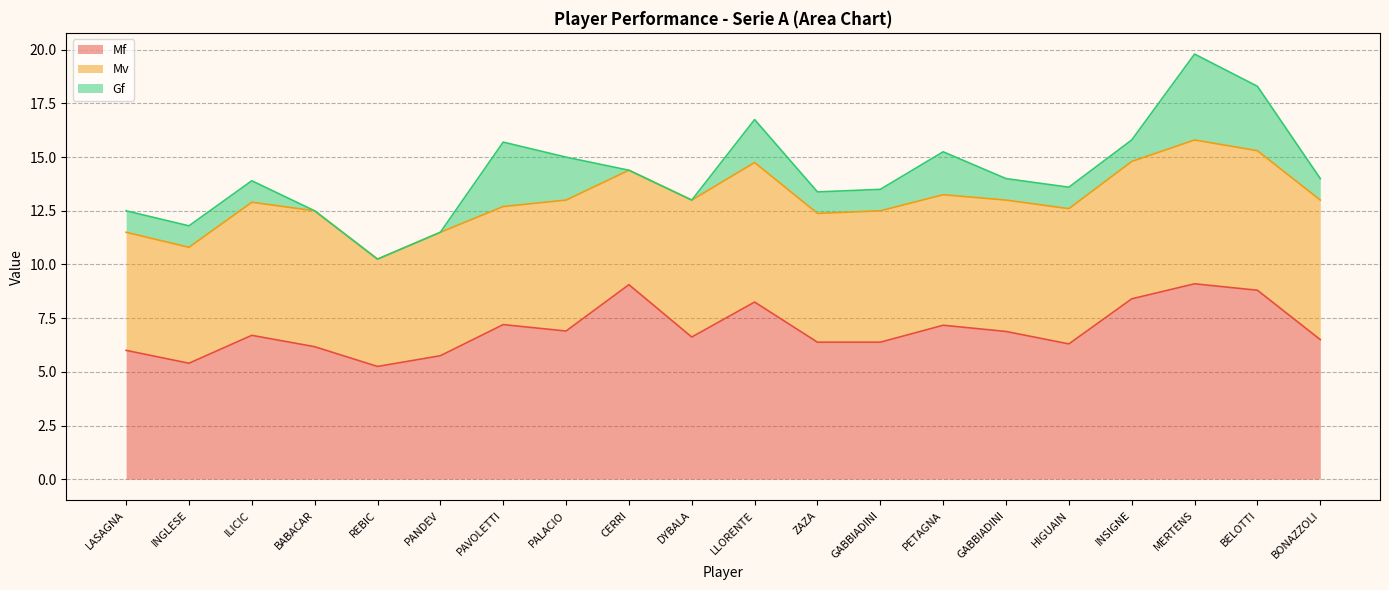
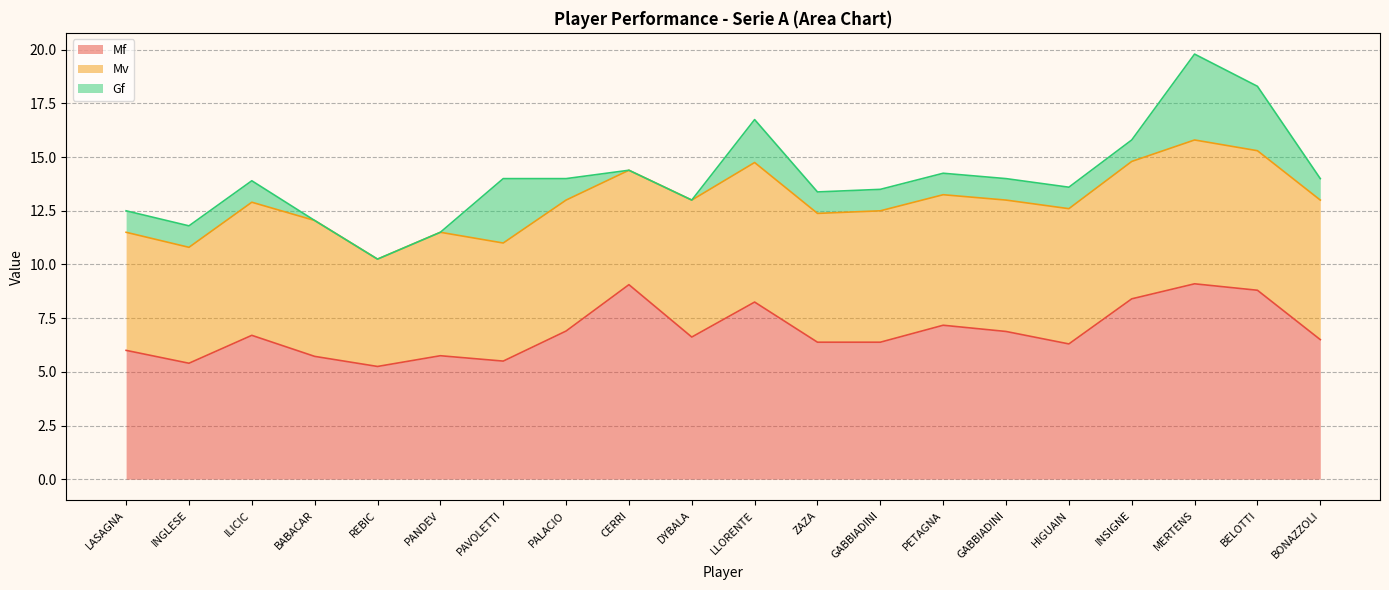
  {
    "Mf": {
      "LASAGNA": 6.0,
      "INGLESE": 5.4,
      "ILICIC": 6.7,
-     "BABACAR": 6.2,
+     "BABACAR": 5.7,
      "REBIC": 5.3,
      "PANDEV": 5.8,
-     "PAVOLETTI": 7.2,
+     "PAVOLETTI": 5.5,
      "PALACIO": 6.9,
      "CERRI": 9.1,
      "DYBALA": 6.6,
      "LLORENTE": 8.3,
      "ZAZA": 6.4,
      "PETAGNA": 7.2,
      "HIGUAIN": 6.3,
      "INSIGNE": 8.4,
      "MERTENS": 9.1,
      "BELOTTI": 8.8,
      "BONAZZOLI": 6.5
    },
    "Mv": {
      "LASAGNA": 5.5,
      "INGLESE": 5.4,
      "ILICIC": 6.2,
      "PAVOLETTI": 5.5,
      "PALACIO": 6.1,
      "LLORENTE": 6.5,
      "ZAZA": 6.0,
      "PETAGNA": 6.1,
      "HIGUAIN": 6.3,
      "INSIGNE": 6.4,
      "MERTENS": 6.7,
      "BELOTTI": 6.5,
      "BONAZZOLI": 6.5
    },
    "Gf": {
      "LASAGNA": 1,
      "INGLESE": 1,
      "ILICIC": 1,
      "PAVOLETTI": 3,
-     "PALACIO": 2,
+     "PALACIO": 1,
      "LLORENTE": 2,
      "ZAZA": 1,
-     "PETAGNA": 2,
+     "PETAGNA": 1,
      "HIGUAIN": 1,
      "INSIGNE": 1,
      "MERTENS": 4,
      "BELOTTI": 3,
      "BONAZZOLI": 1
    }
  }
